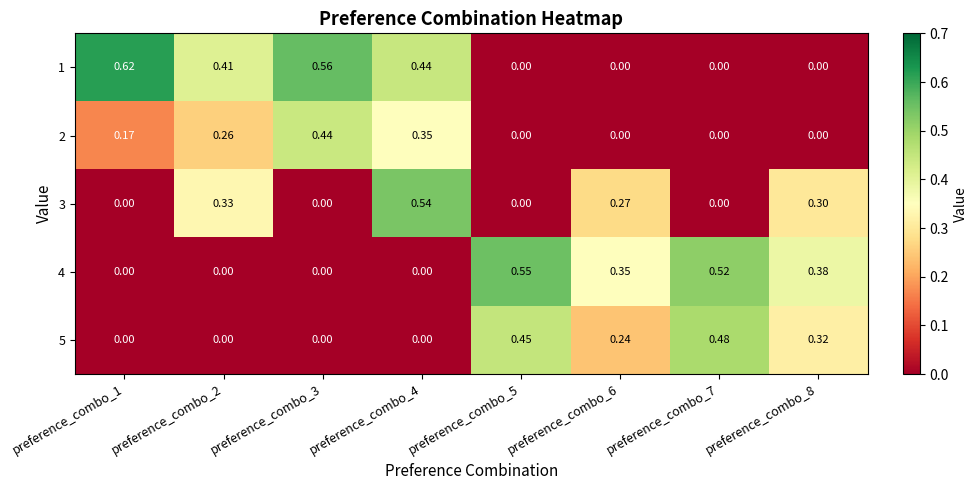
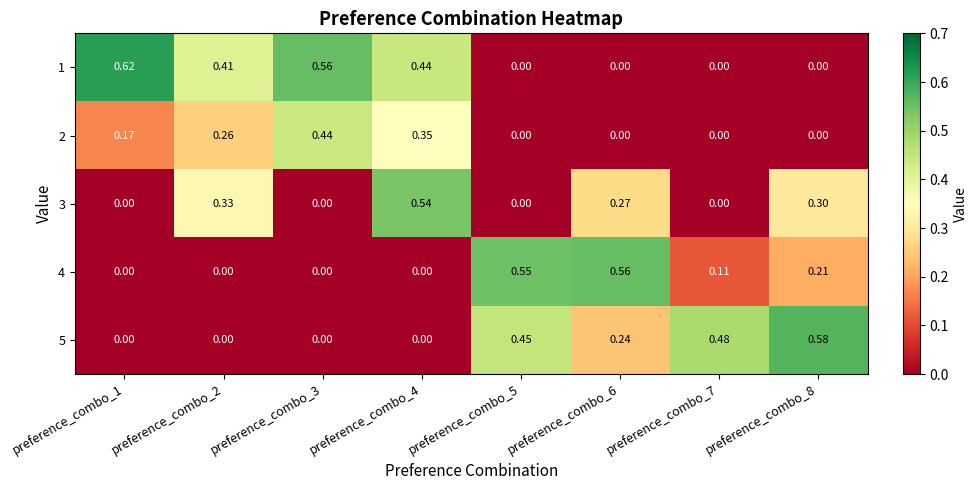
  {
    "1": {
      "preference_combo_1": 0.62,
      "preference_combo_2": 0.41,
      "preference_combo_3": 0.56,
      "preference_combo_4": 0.44,
      "preference_combo_5": 0.00,
      "preference_combo_6": 0.00,
      "preference_combo_7": 0.00,
      "preference_combo_8": 0.00
    },
    "2": {
      "preference_combo_1": 0.17,
      "preference_combo_2": 0.26,
      "preference_combo_3": 0.44,
      "preference_combo_4": 0.35,
      "preference_combo_5": 0.00,
      "preference_combo_6": 0.00,
      "preference_combo_7": 0.00,
      "preference_combo_8": 0.00
    },
    "3": {
      "preference_combo_1": 0.00,
      "preference_combo_2": 0.33,
      "preference_combo_3": 0.00,
      "preference_combo_4": 0.54,
      "preference_combo_5": 0.00,
      "preference_combo_6": 0.27,
      "preference_combo_7": 0.00,
      "preference_combo_8": 0.30
    },
    "4": {
      "preference_combo_1": 0.00,
      "preference_combo_2": 0.00,
      "preference_combo_3": 0.00,
      "preference_combo_4": 0.00,
      "preference_combo_5": 0.55,
-     "preference_combo_6": 0.35,
-     "preference_combo_7": 0.52,
-     "preference_combo_8": 0.38
+     "preference_combo_6": 0.56,
+     "preference_combo_7": 0.11,
+     "preference_combo_8": 0.21
    },
    "5": {
      "preference_combo_1": 0.00,
      "preference_combo_2": 0.00,
      "preference_combo_3": 0.00,
      "preference_combo_4": 0.00,
      "preference_combo_5": 0.45,
      "preference_combo_6": 0.24,
      "preference_combo_7": 0.48,
-     "preference_combo_8": 0.32
+     "preference_combo_8": 0.58
    }
  }
